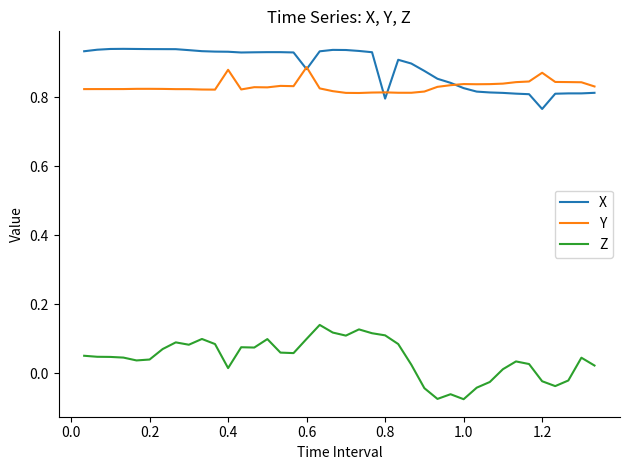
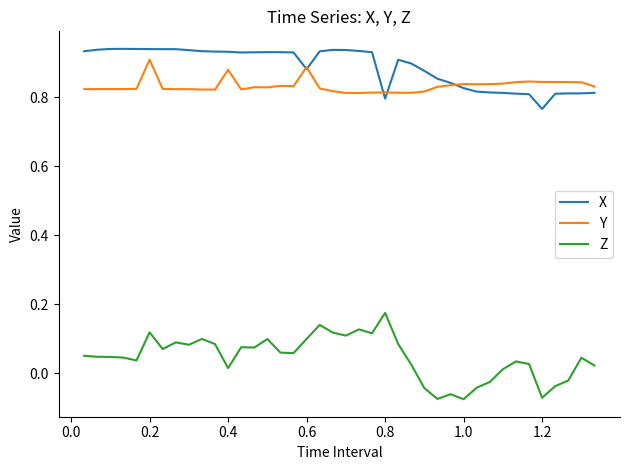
  {
    "X": {
      "0.2": 0.94,
      "0.4": 0.93,
      "0.8": 0.80,
      "1.0": 0.83,
      "1.2": 0.77
    },
    "Y": {
-     "0.2": 0.83,
+     "0.2": 0.91,
      "0.4": 0.88,
      "0.8": 0.81,
      "1.0": 0.84,
-     "1.2": 0.87
+     "1.2": 0.85
    },
    "Z": {
-     "0.2": 0.04,
+     "0.2": 0.12,
      "0.4": 0.01,
      "0.6": 0.10,
-     "0.8": 0.11,
+     "0.8": 0.17,
      "1.0": -0.08,
-     "1.2": -0.02
+     "1.2": -0.07
    }
  }
